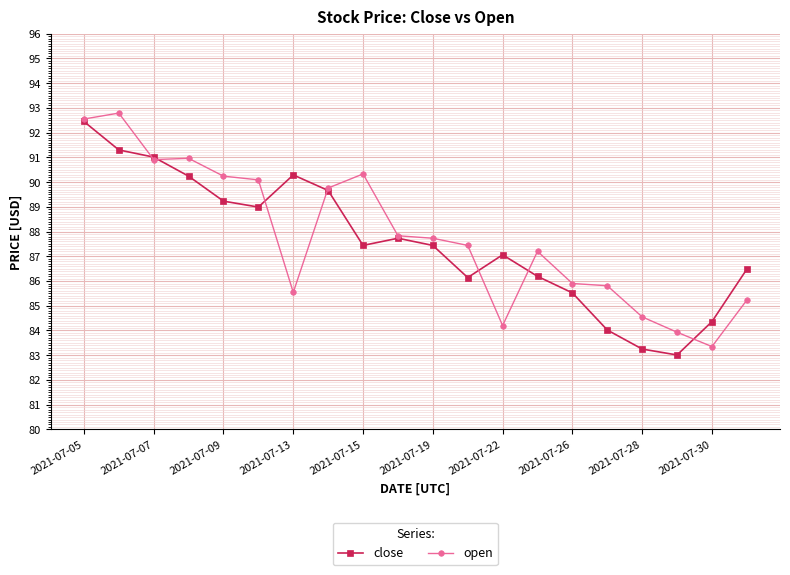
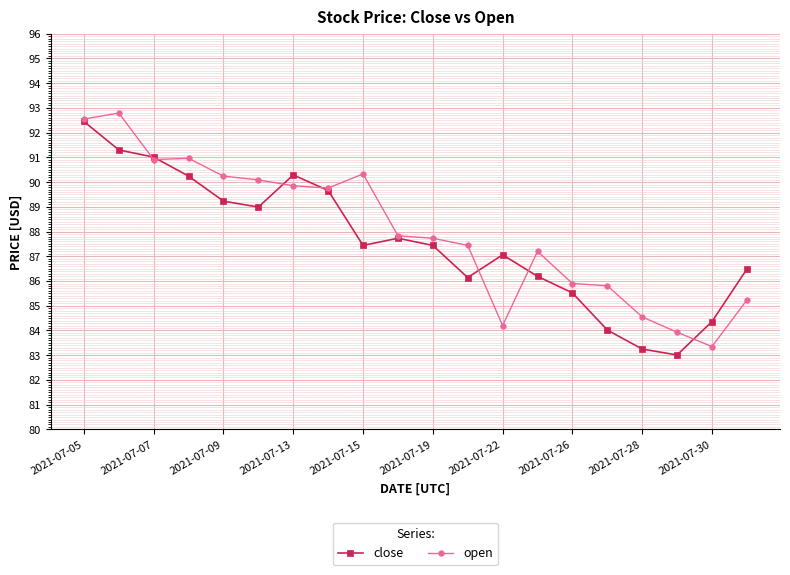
  {
    "close": {
      "2021-07-09": 89.2,
      "2021-07-13": 90.3,
      "2021-07-15": 87.4,
      "2021-07-19": 87.4,
      "2021-07-22": 87.1,
      "2021-07-26": 85.5,
      "2021-07-28": 83.3,
      "2021-07-30": 84.4
    },
    "open": {
      "2021-07-09": 90.2,
-     "2021-07-13": 85.5,
+     "2021-07-13": 89.9,
      "2021-07-15": 90.3,
      "2021-07-19": 87.7,
      "2021-07-22": 84.2,
      "2021-07-26": 85.9,
      "2021-07-28": 84.6,
      "2021-07-30": 83.4
    }
  }
